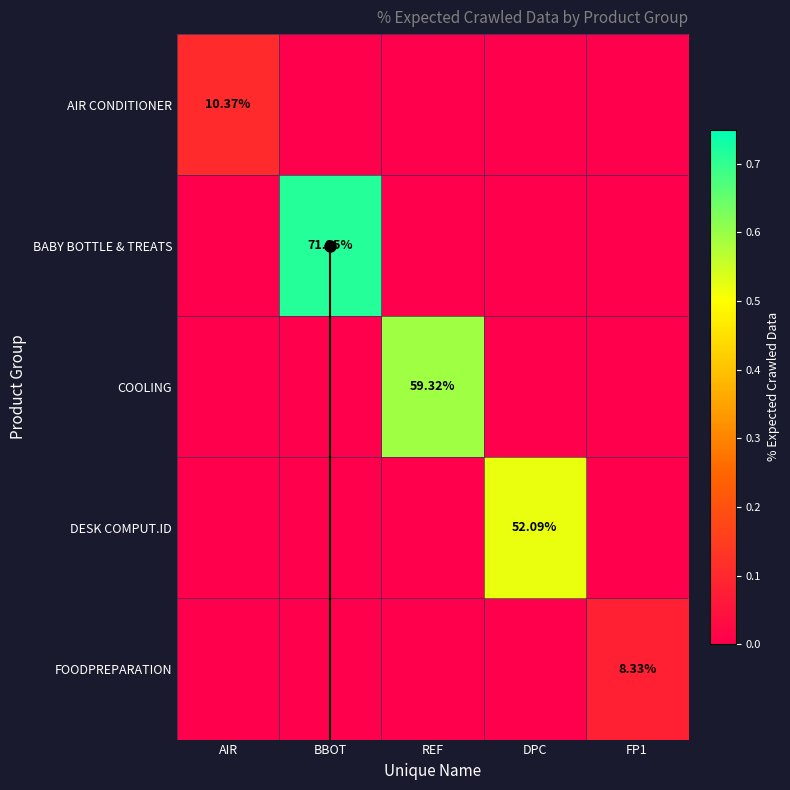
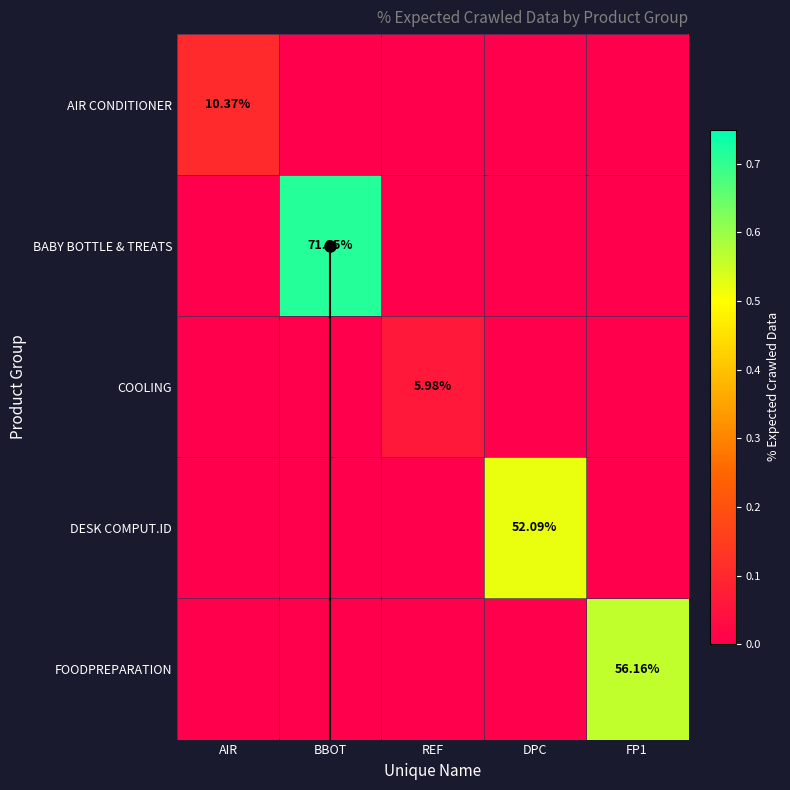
  {
    "AIR CONDITIONER": {
      "AIR": "10.37%"
    },
    "COOLING": {
-     "REF": "59.32%"
+     "REF": "5.98%"
    },
    "DESK COMPUT.ID": {
      "DPC": "52.09%"
    },
    "FOODPREPARATION": {
-     "FP1": "8.33%"
+     "FP1": "56.16%"
    }
  }
